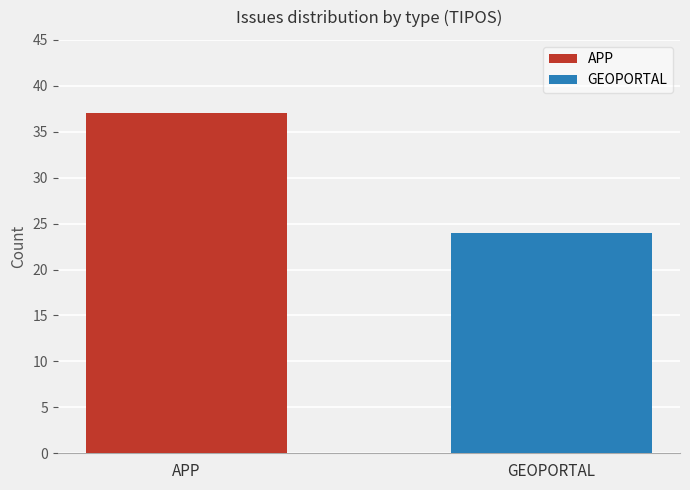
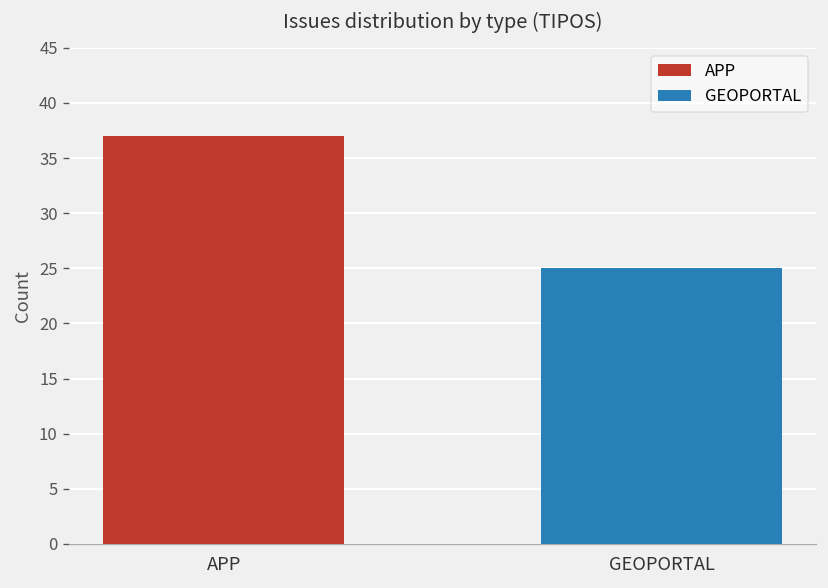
  {
    "APP": 37,
-   "GEOPORTAL": 24
+   "GEOPORTAL": 25
  }
